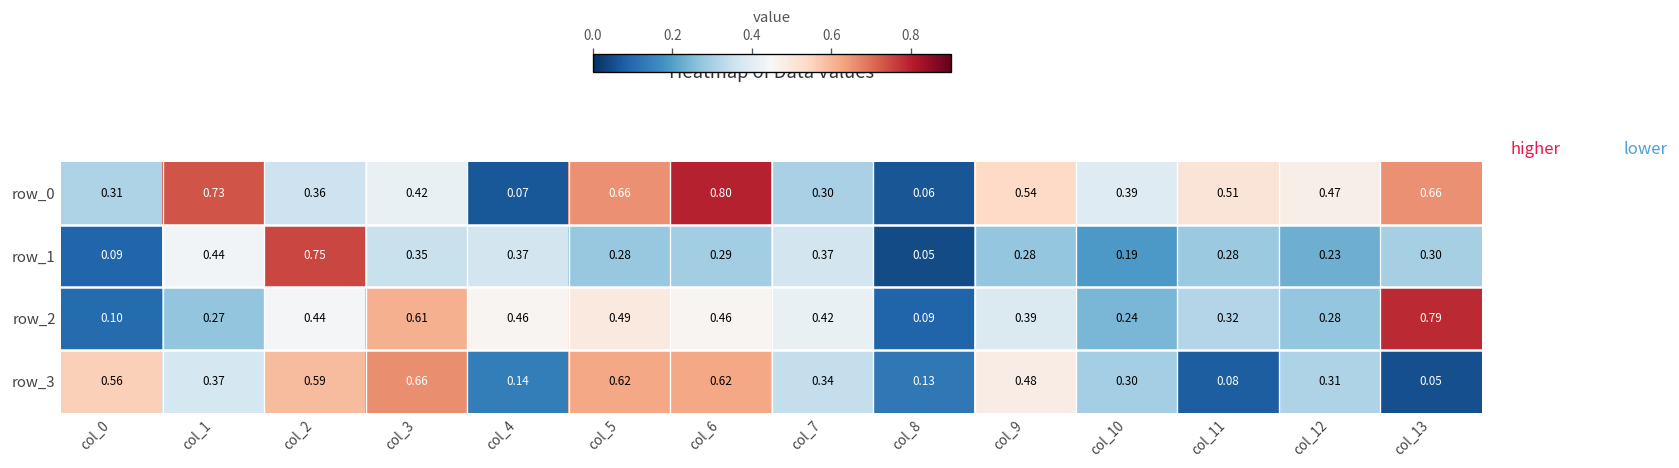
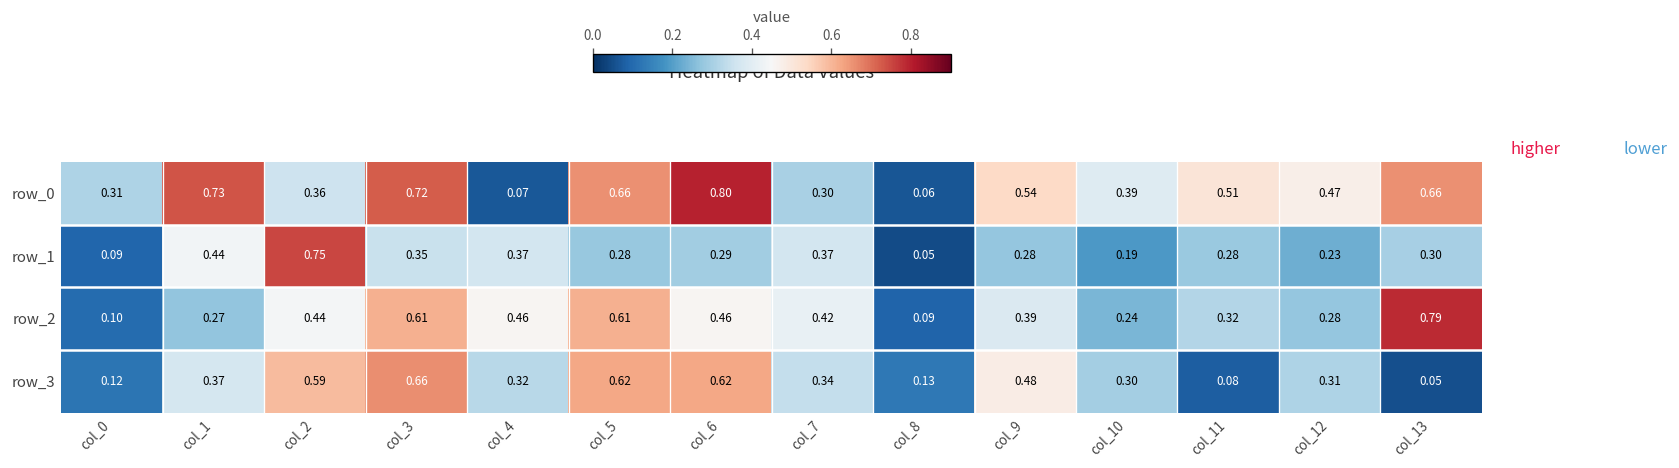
  {
    "row_0": {
      "col_0": 0.31,
      "col_1": 0.73,
      "col_2": 0.36,
-     "col_3": 0.42,
+     "col_3": 0.72,
      "col_4": 0.07,
      "col_5": 0.66,
      "col_6": 0.80,
      "col_7": 0.30,
      "col_8": 0.06,
      "col_9": 0.54,
      "col_10": 0.39,
      "col_11": 0.51,
      "col_12": 0.47,
      "col_13": 0.66
    },
    "row_1": {
      "col_0": 0.09,
      "col_1": 0.44,
      "col_2": 0.75,
      "col_3": 0.35,
      "col_4": 0.37,
      "col_5": 0.28,
      "col_6": 0.29,
      "col_7": 0.37,
      "col_8": 0.05,
      "col_9": 0.28,
      "col_10": 0.19,
      "col_11": 0.28,
      "col_12": 0.23,
      "col_13": 0.30
    },
    "row_2": {
      "col_0": 0.10,
      "col_1": 0.27,
      "col_2": 0.44,
      "col_3": 0.61,
      "col_4": 0.46,
-     "col_5": 0.49,
+     "col_5": 0.61,
      "col_6": 0.46,
      "col_7": 0.42,
      "col_8": 0.09,
      "col_9": 0.39,
      "col_10": 0.24,
      "col_11": 0.32,
      "col_12": 0.28,
      "col_13": 0.79
    },
    "row_3": {
-     "col_0": 0.56,
+     "col_0": 0.12,
      "col_1": 0.37,
      "col_2": 0.59,
      "col_3": 0.66,
-     "col_4": 0.14,
+     "col_4": 0.32,
      "col_5": 0.62,
      "col_6": 0.62,
      "col_7": 0.34,
      "col_8": 0.13,
      "col_9": 0.48,
      "col_10": 0.30,
      "col_11": 0.08,
      "col_12": 0.31,
      "col_13": 0.05
    }
  }
